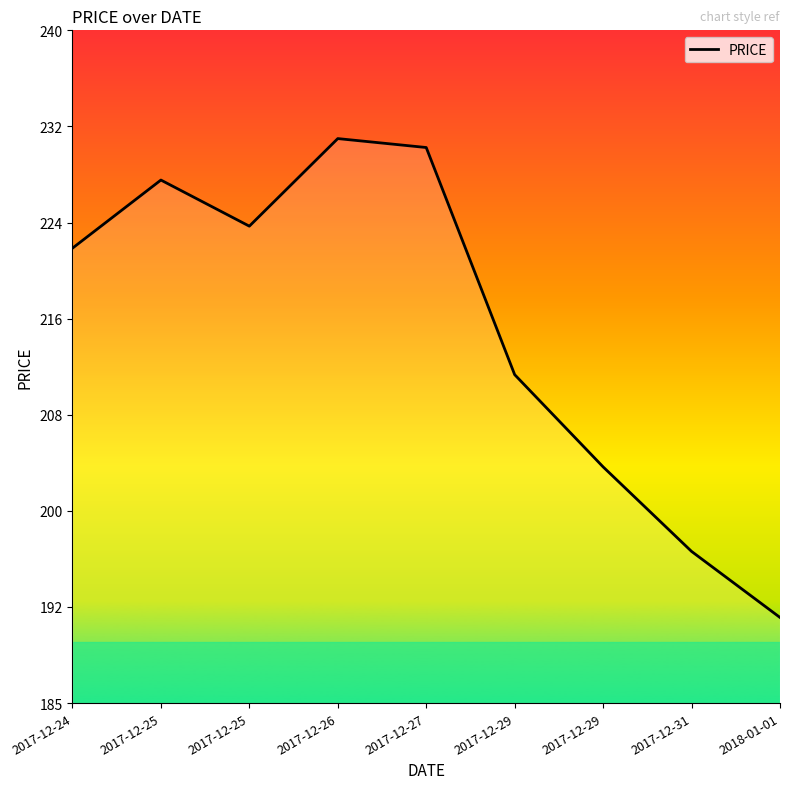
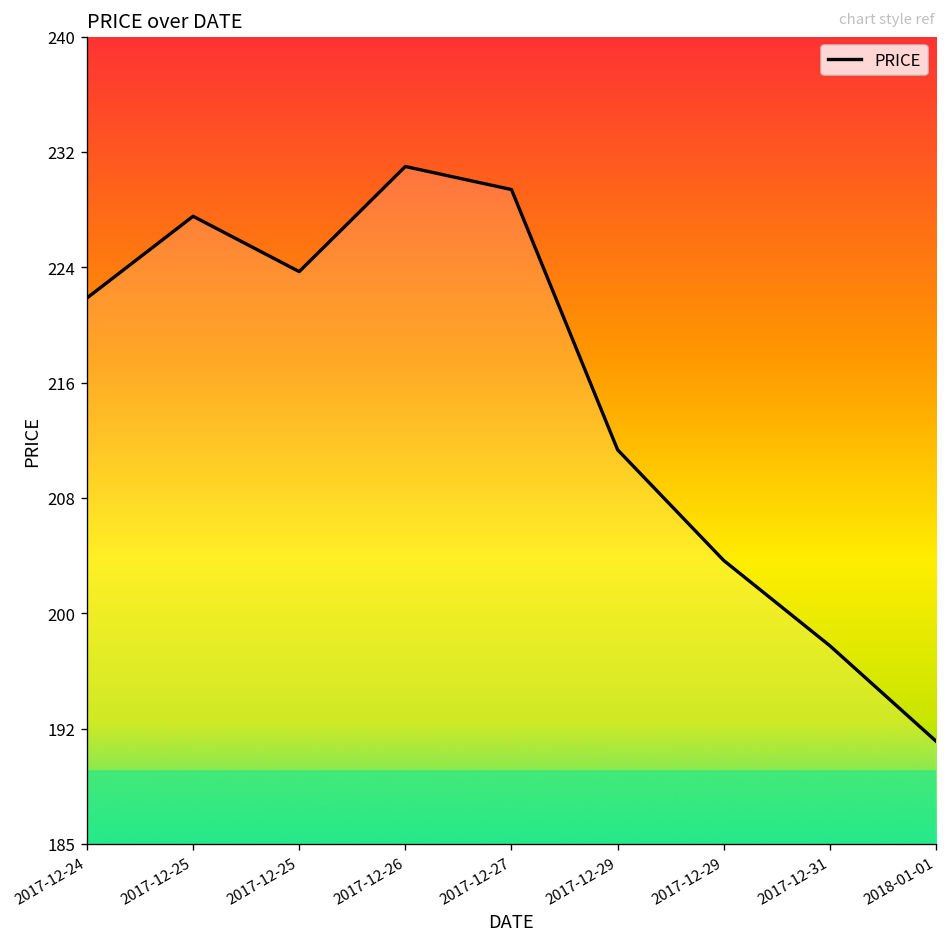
  {
    "2017-12-24": 222.2,
    "2017-12-26": 231.2,
-   "2017-12-27": 230.4,
-   "2017-12-31": 197.4,
+   "2017-12-27": 229.6,
+   "2017-12-31": 198.5,
    "2018-01-01": 192.0
  }
